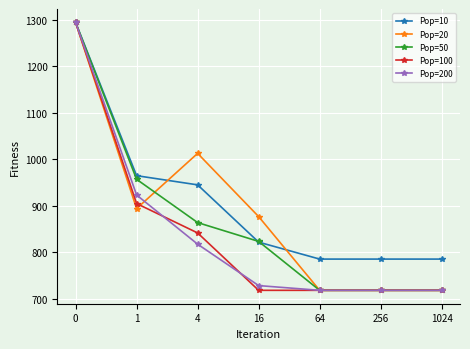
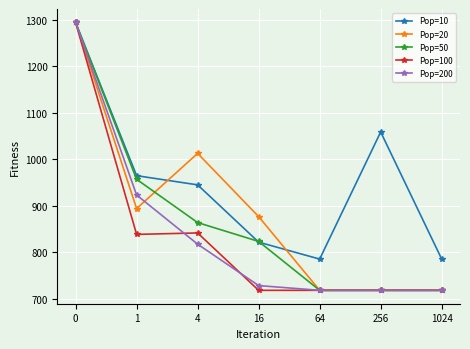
  {
    "Pop=10": {
      "1": 960,
      "4": 950,
      "64": 790,
-     "256": 790,
+     "256": 1060,
      "1024": 790
    },
    "Pop=20": {
      "1": 890,
      "4": 1010,
      "16": 880
    },
    "Pop=50": {
      "1": 960,
      "4": 860
    },
    "Pop=100": {
-     "1": 910,
+     "1": 840,
      "4": 840,
      "16": 720
    },
    "Pop=200": {
      "1": 920,
      "4": 820,
      "16": 730
    }
  }
